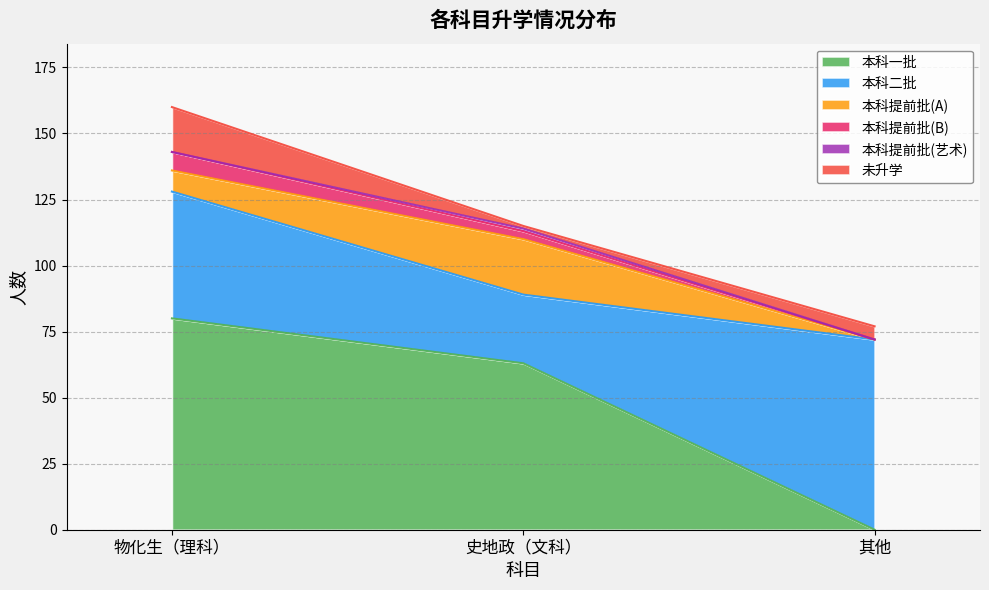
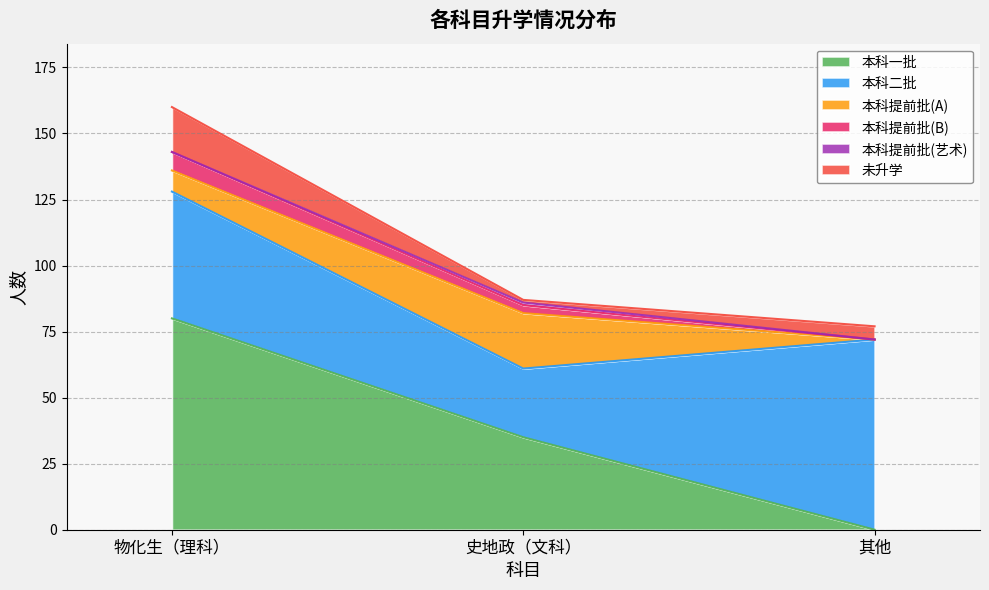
  {
    "本科一批": {
      "物化生（理科）": 80,
-     "史地政（文科）": 63,
+     "史地政（文科）": 35,
      "其他": 0
    },
    "本科二批": {
      "物化生（理科）": 48,
      "史地政（文科）": 26
    },
    "本科提前批(A)": {
      "物化生（理科）": 8,
      "史地政（文科）": 21
    },
    "本科提前批(艺术)": {
      "史地政（文科）": 1
    }
  }
